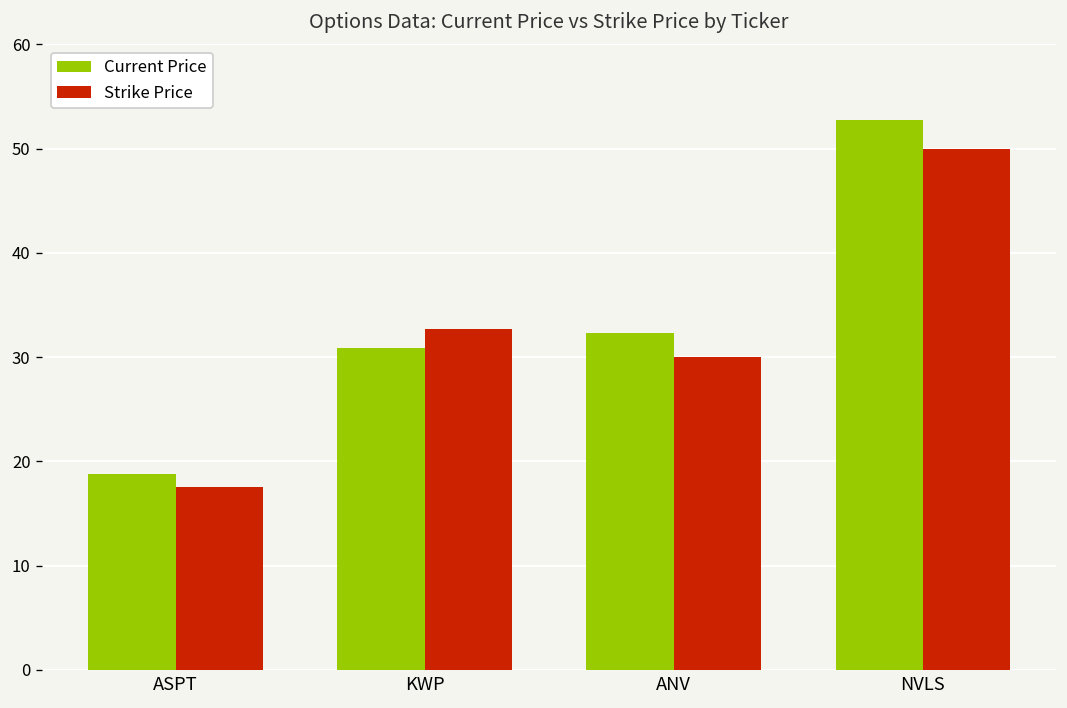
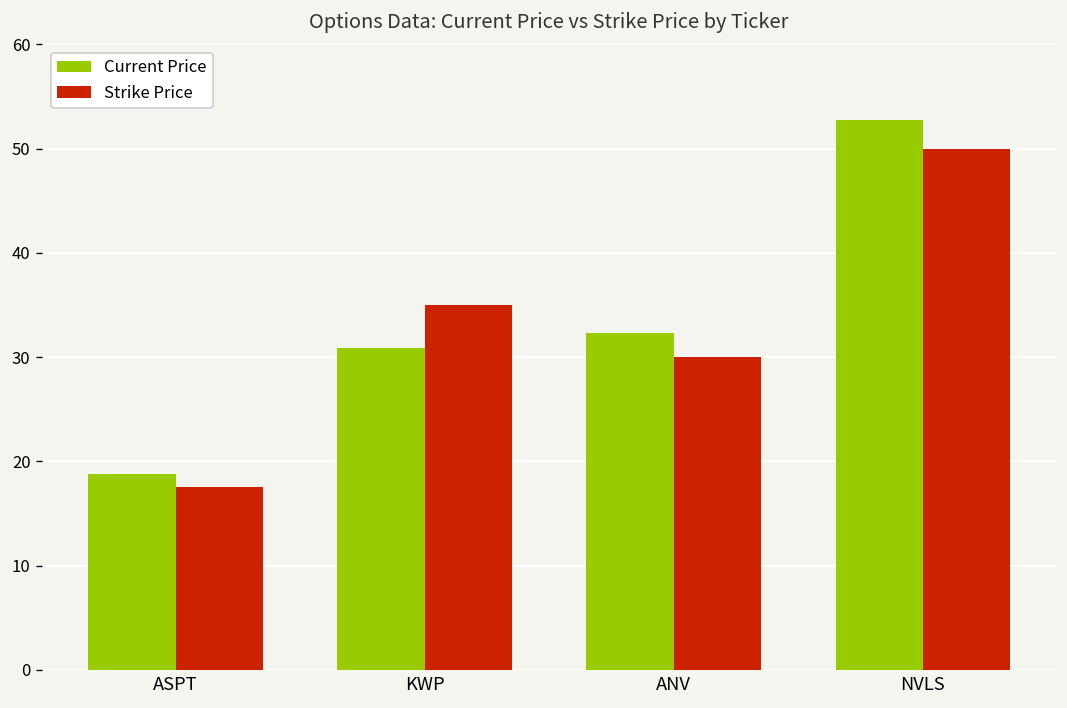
  {
    "Current Price": {
      "ASPT": 19,
      "KWP": 31,
      "ANV": 32,
      "NVLS": 53
    },
    "Strike Price": {
      "ASPT": 18,
-     "KWP": 33,
+     "KWP": 35,
      "ANV": 30,
      "NVLS": 50
    }
  }
